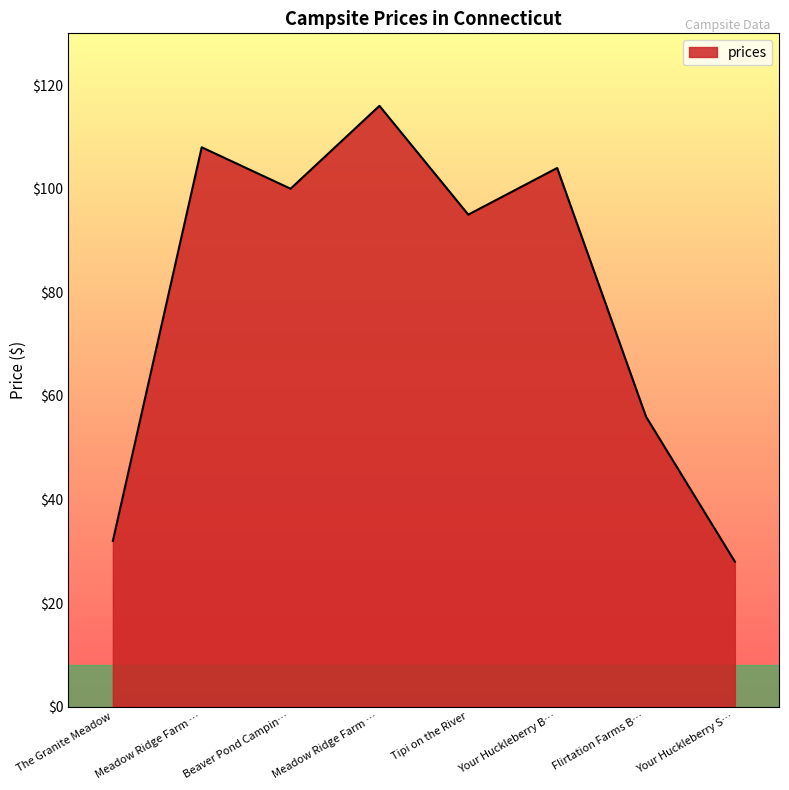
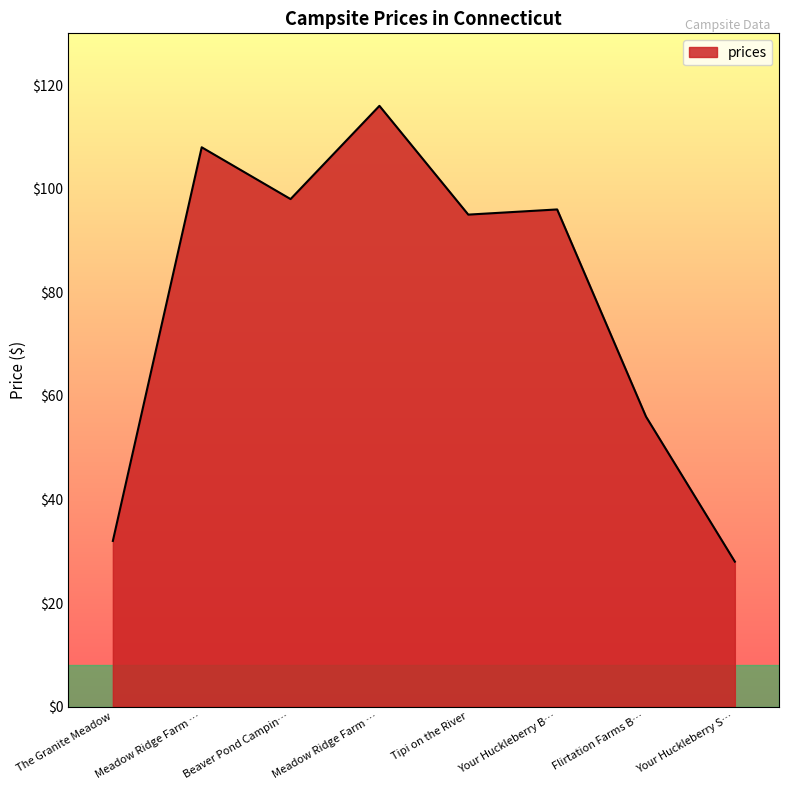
  {
    "The Granite Meadow": "$32",
-   "Beaver Pond Campin…": "$100",
+   "Beaver Pond Campin…": "$98",
    "Tipi on the River": "$95",
-   "Your Huckleberry B…": "$104",
+   "Your Huckleberry B…": "$96",
    "Flirtation Farms B…": "$56",
    "Your Huckleberry S…": "$28"
  }
